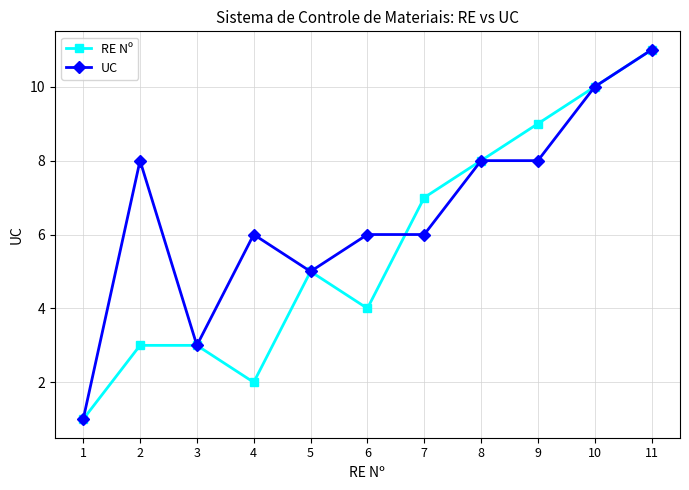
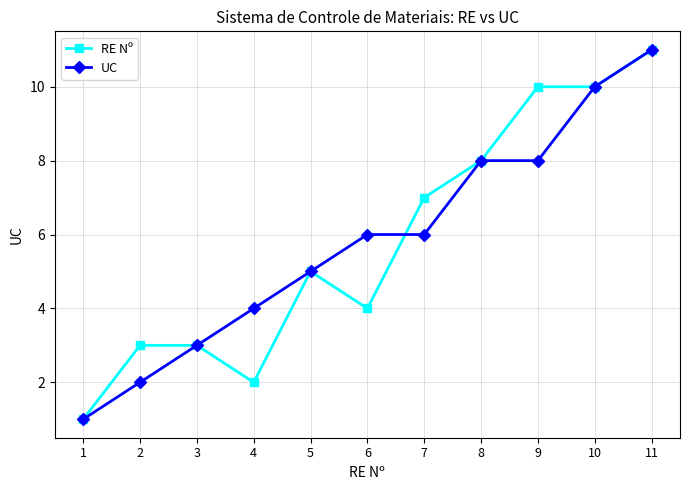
  {
    "RE Nº": {
      "2": 3,
      "4": 2,
      "6": 4,
      "7": 7,
-     "9": 9
+     "9": 10
    },
    "UC": {
-     "2": 8,
-     "4": 6,
+     "2": 2,
+     "4": 4,
      "6": 6,
      "7": 6,
      "9": 8
    }
  }
